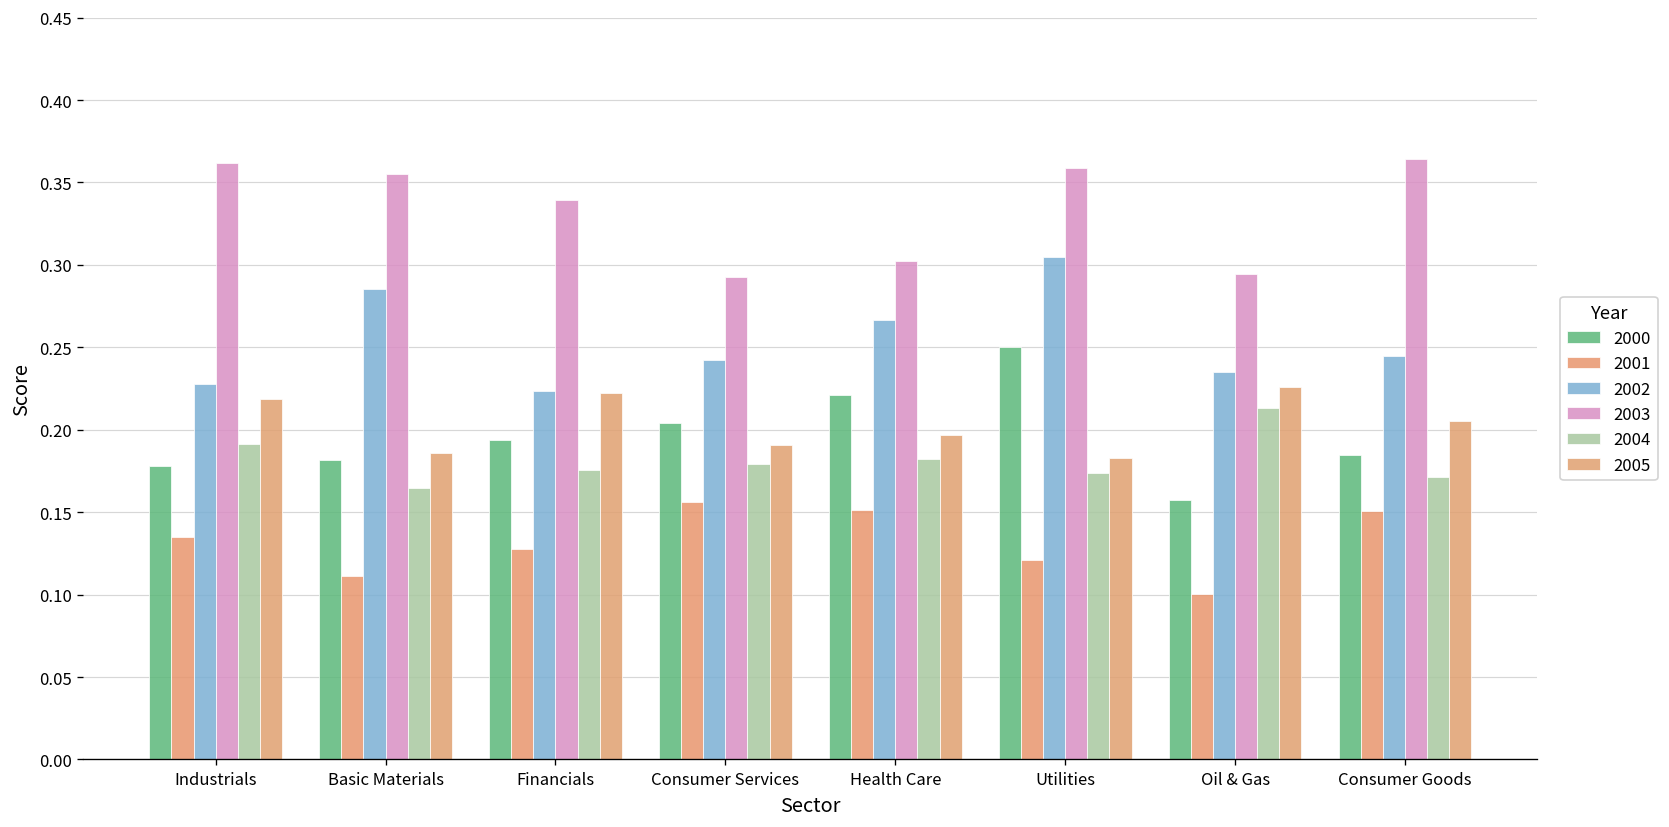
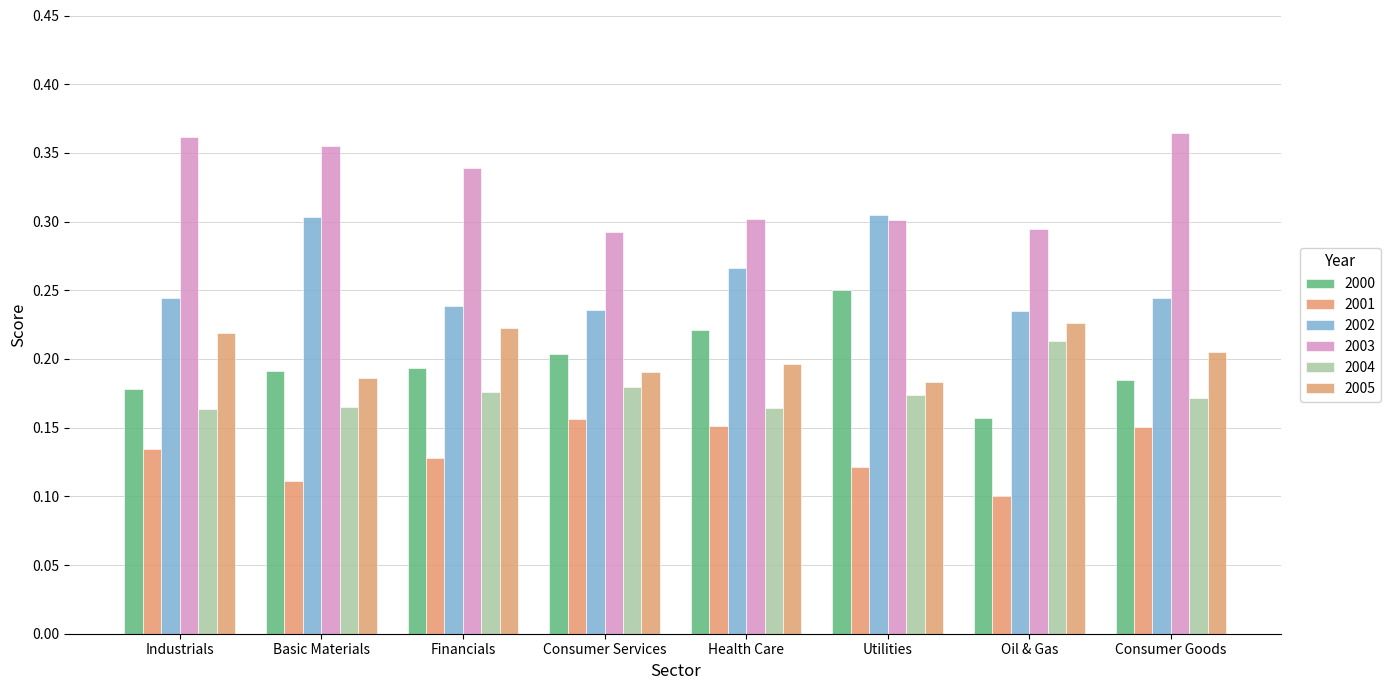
  {
    "2000": {
      "Industrials": 0.178,
-     "Basic Materials": 0.182,
+     "Basic Materials": 0.191,
      "Financials": 0.194,
      "Consumer Services": 0.204,
      "Health Care": 0.221,
      "Utilities": 0.250,
      "Oil & Gas": 0.157,
      "Consumer Goods": 0.185
    },
    "2002": {
-     "Industrials": 0.228,
-     "Basic Materials": 0.286,
-     "Financials": 0.223,
-     "Consumer Services": 0.242,
+     "Industrials": 0.244,
+     "Basic Materials": 0.304,
+     "Financials": 0.238,
+     "Consumer Services": 0.235,
      "Health Care": 0.266,
      "Utilities": 0.305,
      "Oil & Gas": 0.235,
      "Consumer Goods": 0.245
    },
    "2003": {
      "Industrials": 0.362,
      "Basic Materials": 0.355,
      "Financials": 0.339,
      "Consumer Services": 0.293,
      "Health Care": 0.302,
-     "Utilities": 0.359,
+     "Utilities": 0.301,
      "Oil & Gas": 0.295,
      "Consumer Goods": 0.364
    },
    "2004": {
-     "Industrials": 0.191,
+     "Industrials": 0.163,
      "Basic Materials": 0.165,
      "Financials": 0.176,
      "Consumer Services": 0.179,
-     "Health Care": 0.182,
+     "Health Care": 0.164,
      "Utilities": 0.173,
      "Oil & Gas": 0.213,
      "Consumer Goods": 0.171
    }
  }
